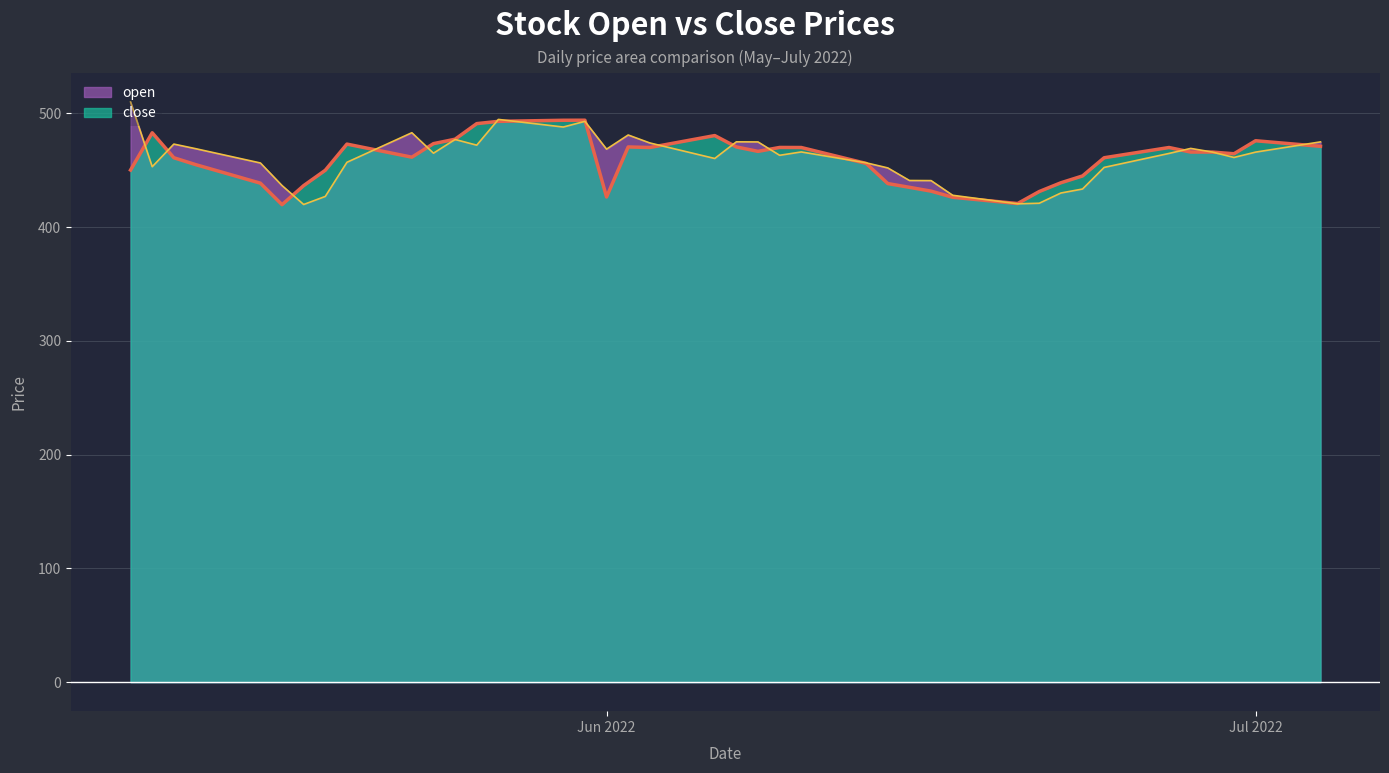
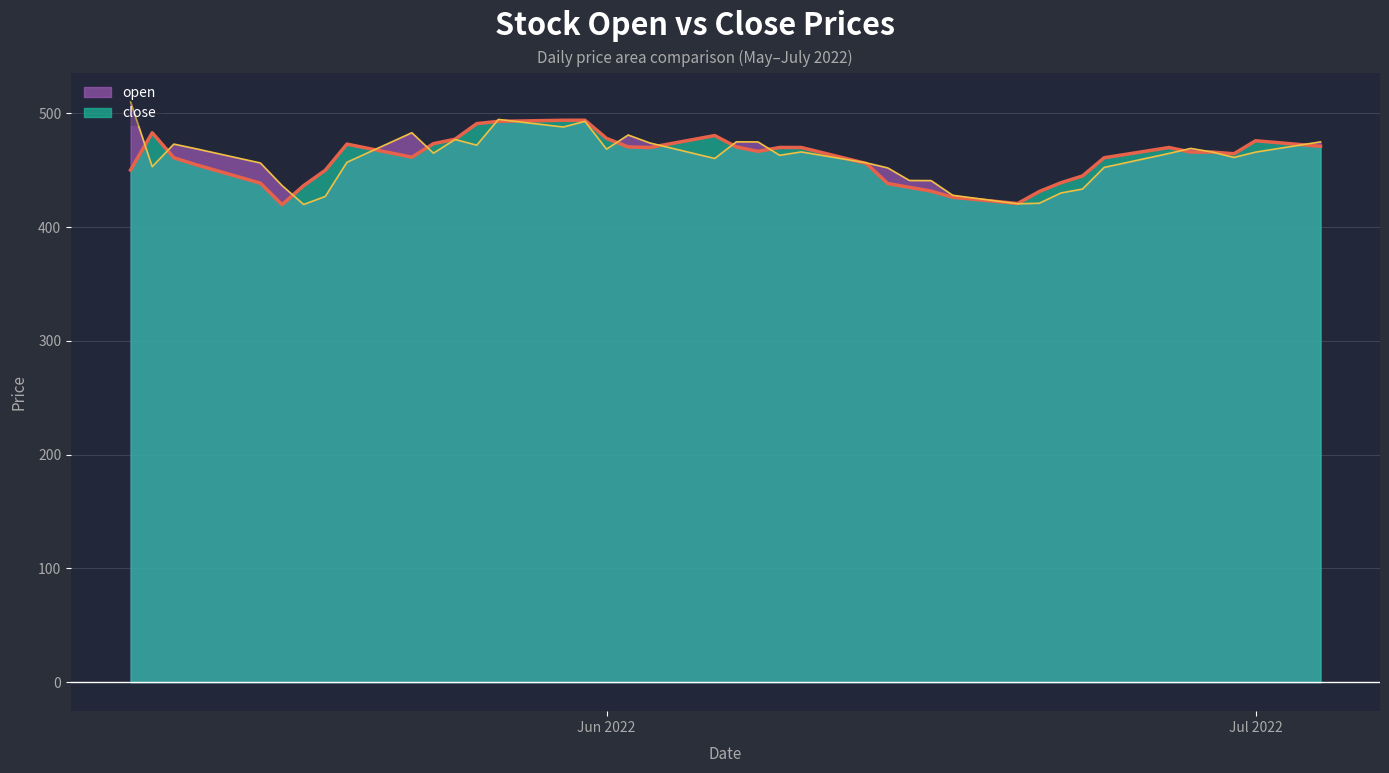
  {
    "open": {
      "Jun 2022": 469,
      "Jul 2022": 466
    },
    "close": {
-     "Jun 2022": 427,
+     "Jun 2022": 478,
      "Jul 2022": 476
    }
  }
